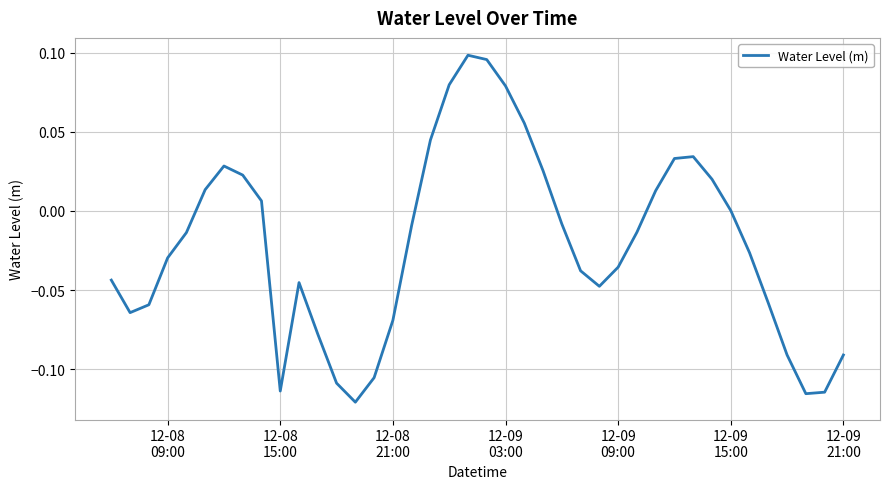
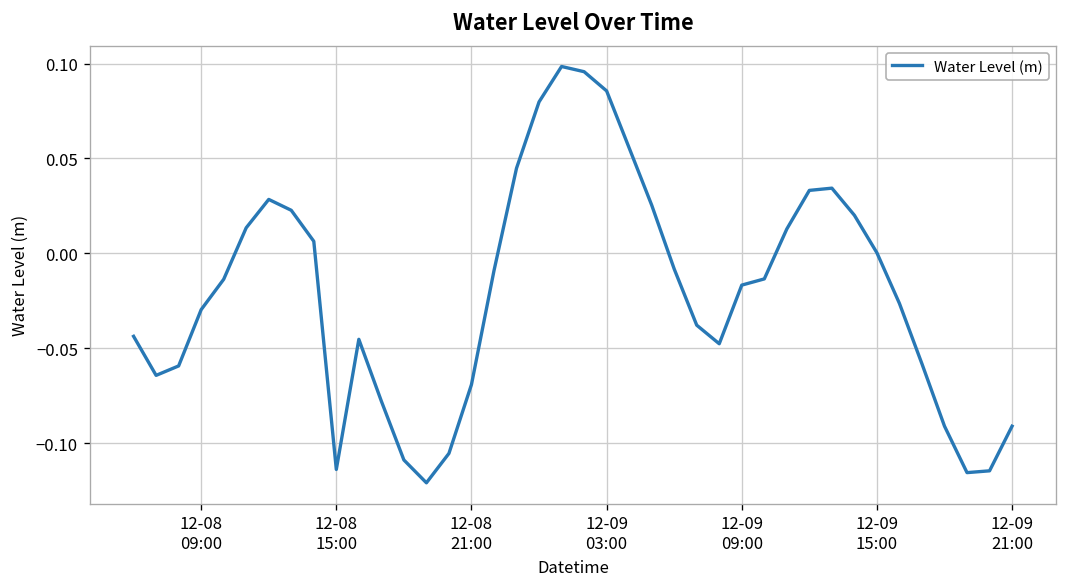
  {
    "12-08 09:00": -0.030,
    "12-08 15:00": -0.114,
    "12-08 21:00": -0.069,
-   "12-09 03:00": 0.079,
-   "12-09 09:00": -0.036,
+   "12-09 03:00": 0.086,
+   "12-09 09:00": -0.017,
    "12-09 15:00": 0.000,
    "12-09 21:00": -0.091
  }
